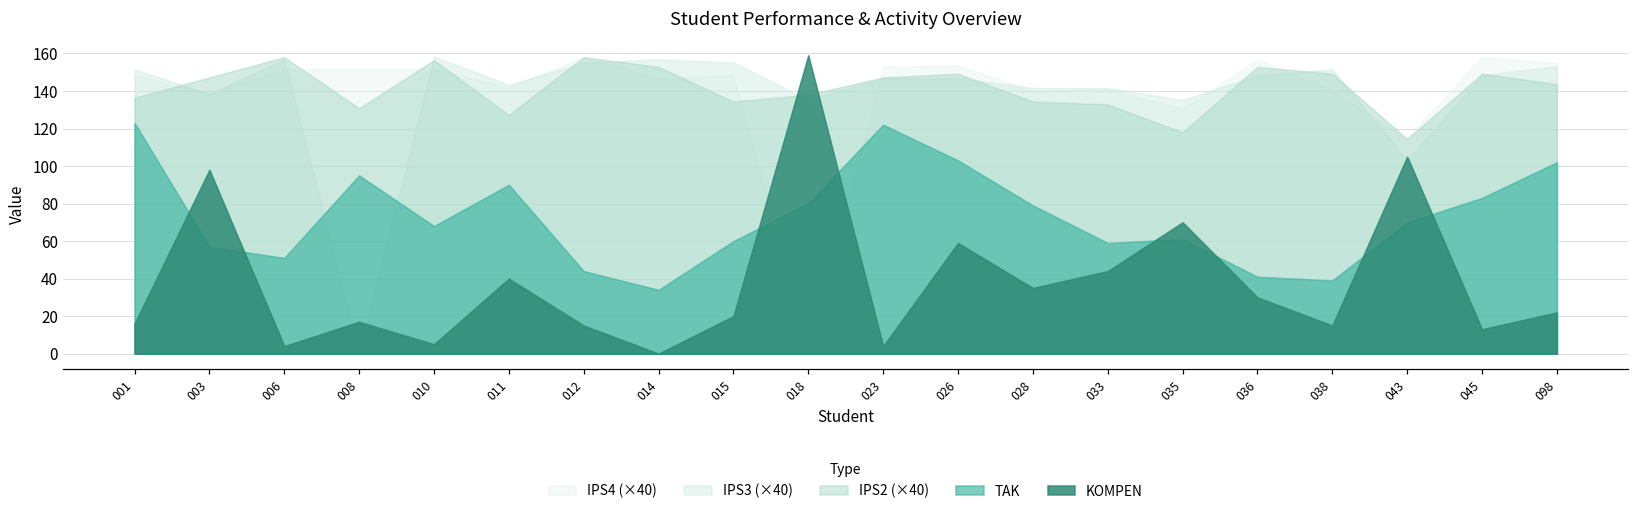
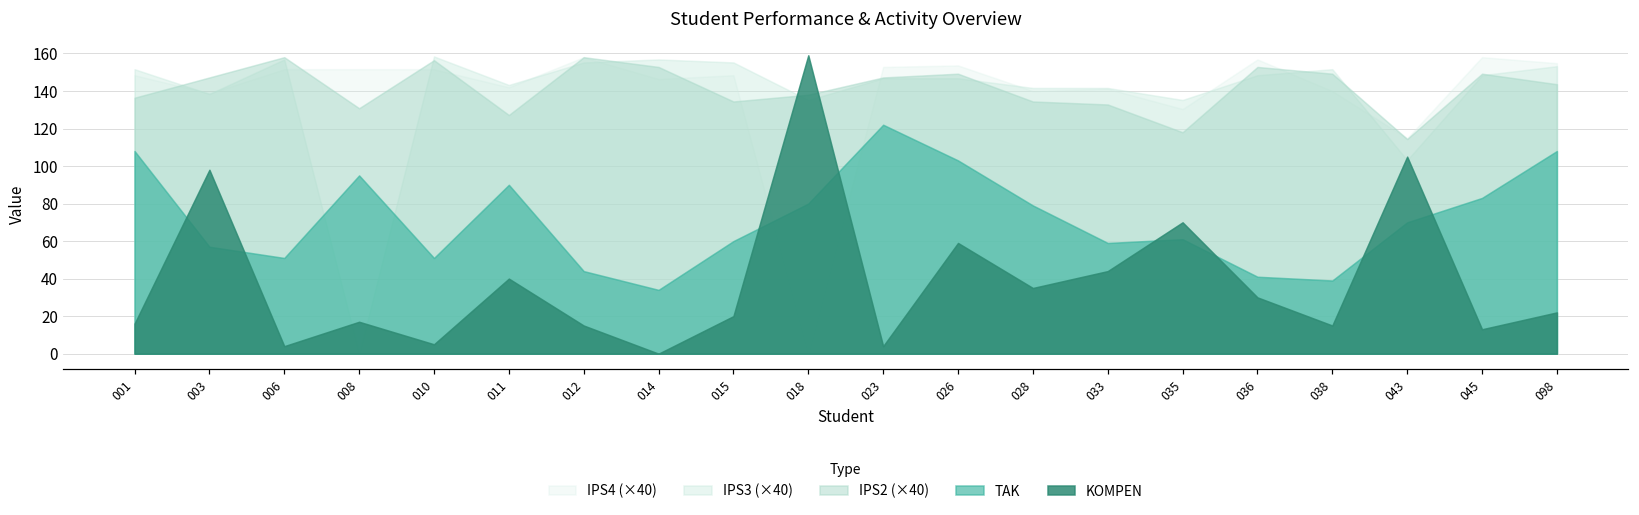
  {
    "TAK": {
-     "001": 123,
+     "001": 108,
      "003": 57,
      "006": 51,
      "008": 95,
-     "010": 68,
+     "010": 51,
      "011": 90,
      "012": 44,
      "014": 34,
      "015": 60,
      "018": 80,
      "023": 122,
      "026": 103,
      "028": 79,
      "033": 59,
      "035": 61,
      "036": 41,
      "038": 39,
      "043": 70,
      "045": 83,
-     "098": 102
+     "098": 108
    },
    "KOMPEN": {
      "001": 16,
      "003": 98,
      "006": 4,
      "008": 17,
      "010": 5,
      "011": 40,
      "012": 15,
      "014": 0,
      "015": 20,
      "018": 159,
      "023": 4,
      "026": 59,
      "028": 35,
      "033": 44,
      "035": 70,
      "036": 30,
      "038": 15,
      "043": 105,
      "045": 13,
      "098": 22
    }
  }
